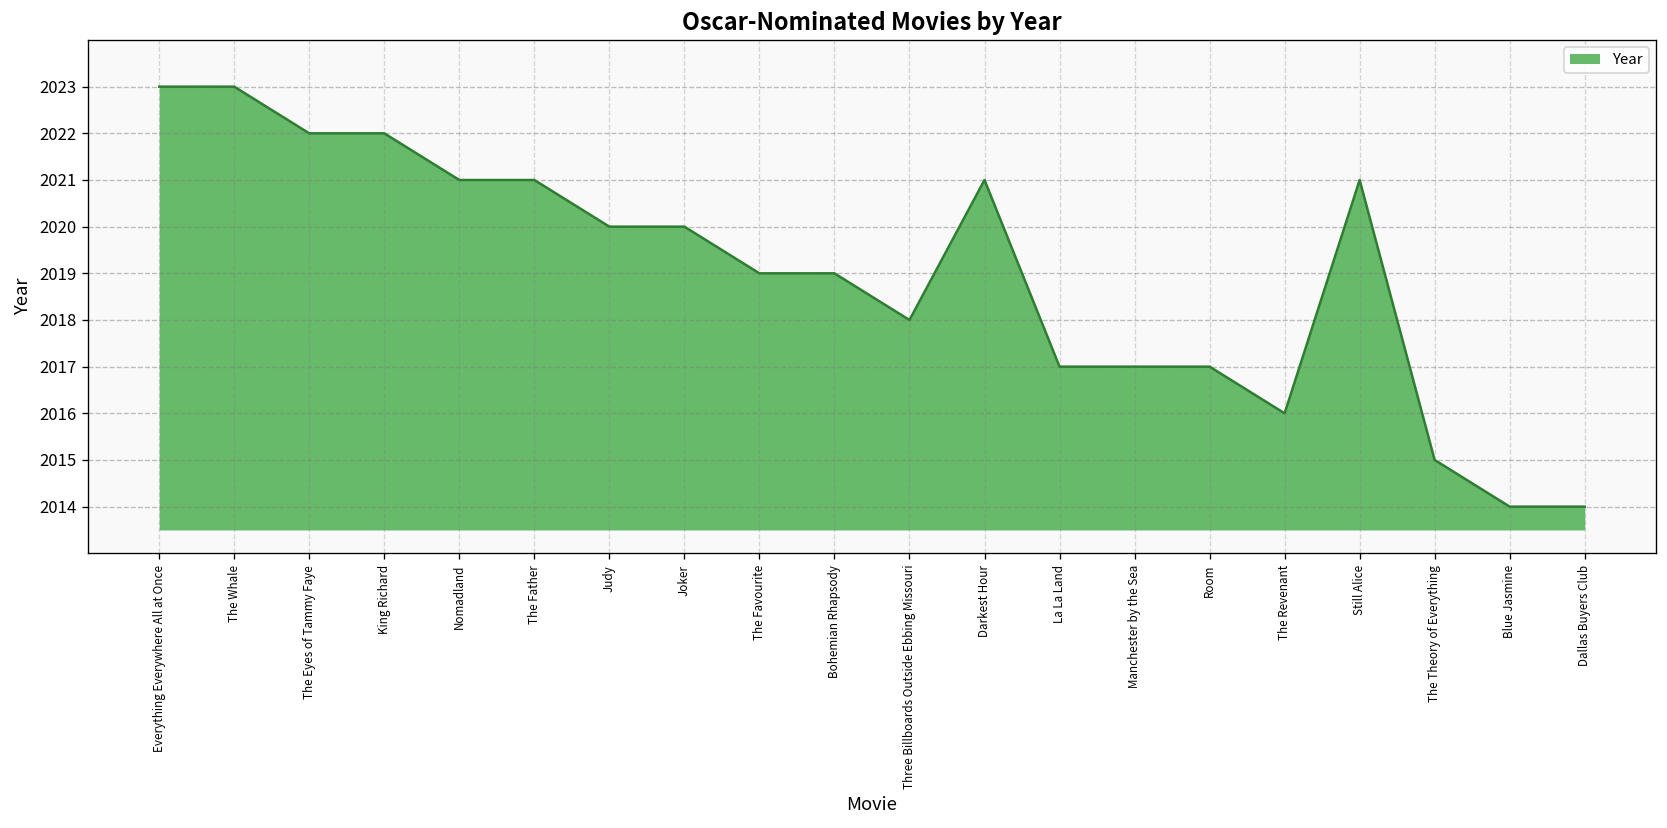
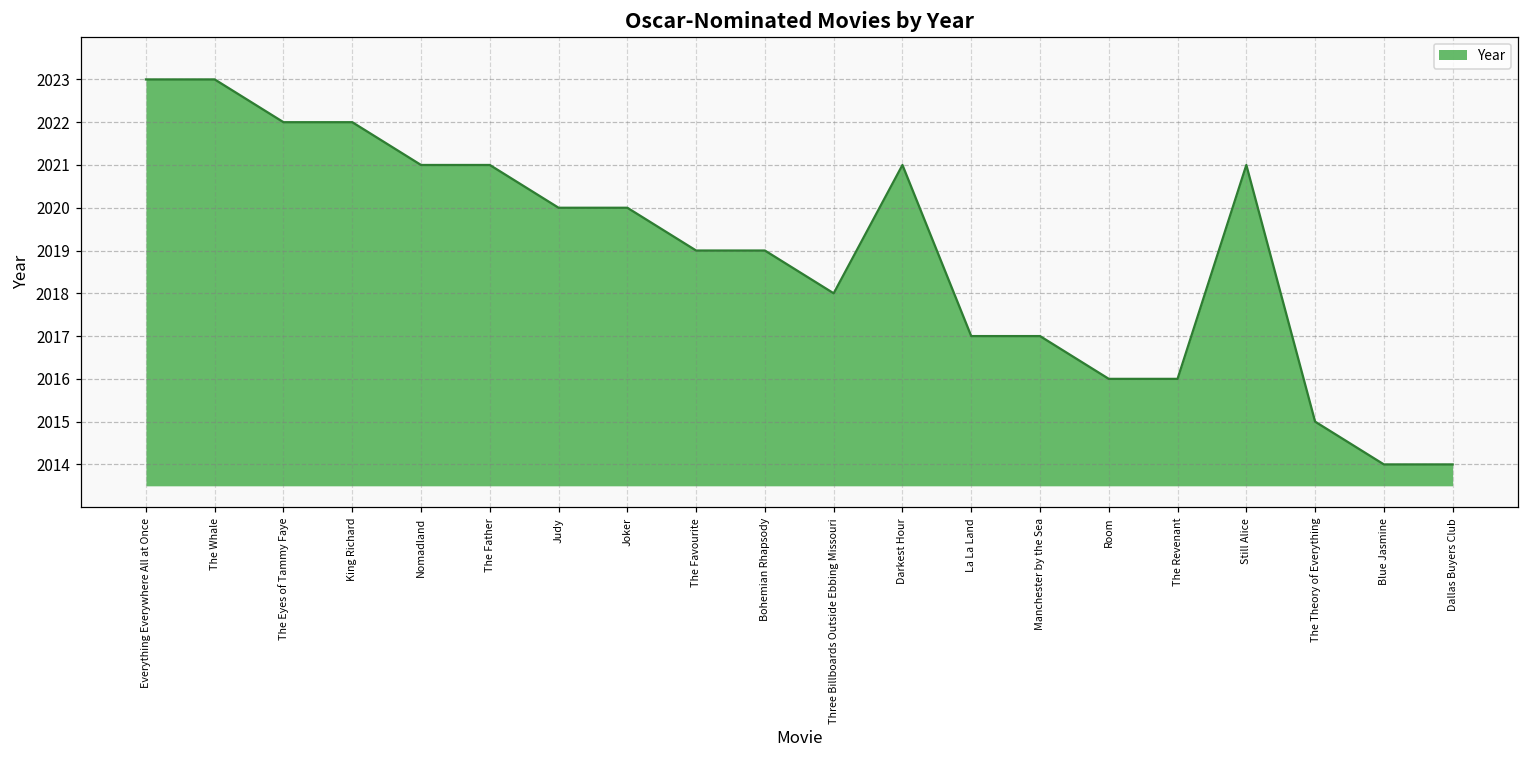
  {
    "Everything Everywhere All at Once": 2023,
    "The Whale": 2023,
    "The Eyes of Tammy Faye": 2022,
    "King Richard": 2022,
    "Nomadland": 2021,
    "The Father": 2021,
    "Judy": 2020,
    "Joker": 2020,
    "The Favourite": 2019,
    "Bohemian Rhapsody": 2019,
    "Three Billboards Outside Ebbing Missouri": 2018,
    "Darkest Hour": 2021,
    "La La Land": 2017,
    "Manchester by the Sea": 2017,
-   "Room": 2017,
+   "Room": 2016,
    "The Revenant": 2016,
    "Still Alice": 2021,
    "The Theory of Everything": 2015,
    "Blue Jasmine": 2014,
    "Dallas Buyers Club": 2014
  }
